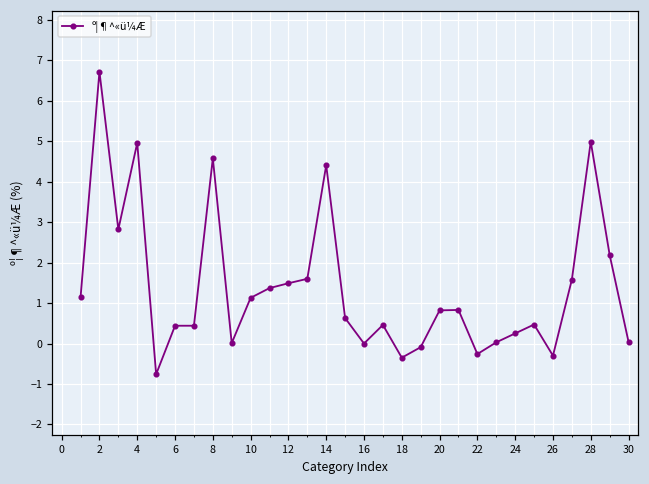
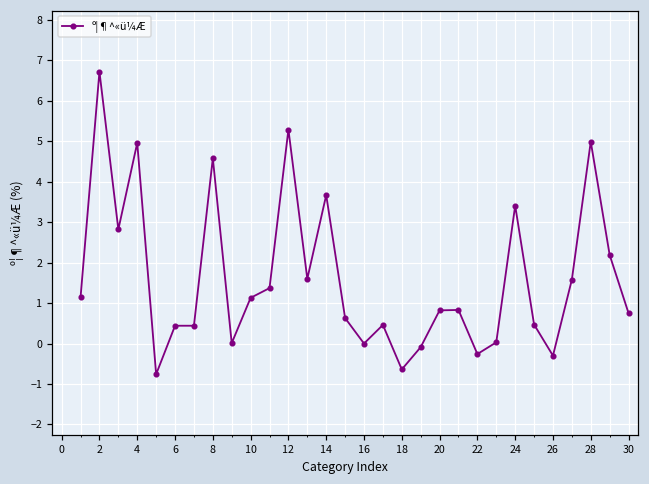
  {
    "2": 6.7,
    "4": 5.0,
    "6": 0.4,
    "8": 4.6,
    "10": 1.1,
-   "12": 1.5,
-   "14": 4.4,
+   "12": 5.3,
+   "14": 3.7,
    "16": 0.0,
-   "18": -0.4,
+   "18": -0.6,
    "20": 0.8,
    "22": -0.3,
-   "24": 0.3,
+   "24": 3.4,
    "26": -0.3,
    "28": 5.0,
-   "30": 0.0
+   "30": 0.8
  }
